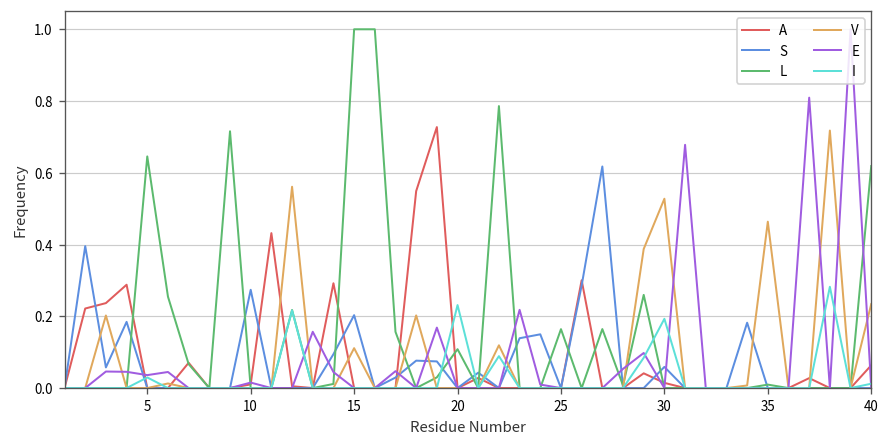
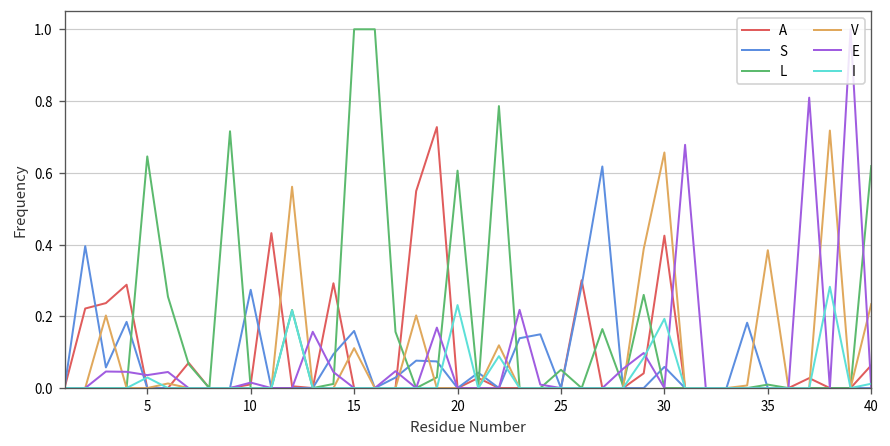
  {
    "A": {
-     "30": 0.01,
+     "30": 0.42,
      "40": 0.06
    },
    "S": {
      "10": 0.27,
-     "15": 0.20,
+     "15": 0.16,
      "30": 0.06
    },
    "L": {
      "5": 0.65,
      "15": 1.00,
-     "20": 0.11,
-     "25": 0.16,
+     "20": 0.61,
+     "25": 0.05,
      "35": 0.01,
      "40": 0.62
    },
    "V": {
      "15": 0.11,
-     "30": 0.53,
-     "35": 0.46,
+     "30": 0.66,
+     "35": 0.38,
      "40": 0.23
    },
    "I": {
      "20": 0.23,
      "30": 0.19,
      "40": 0.01
    }
  }
